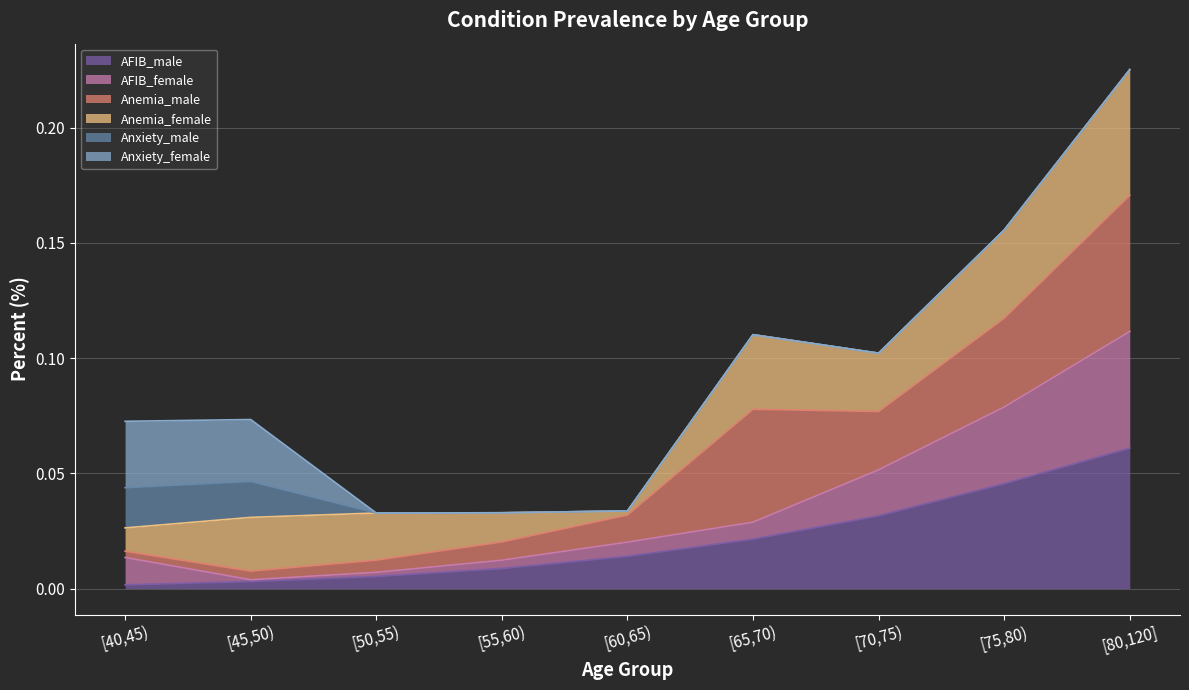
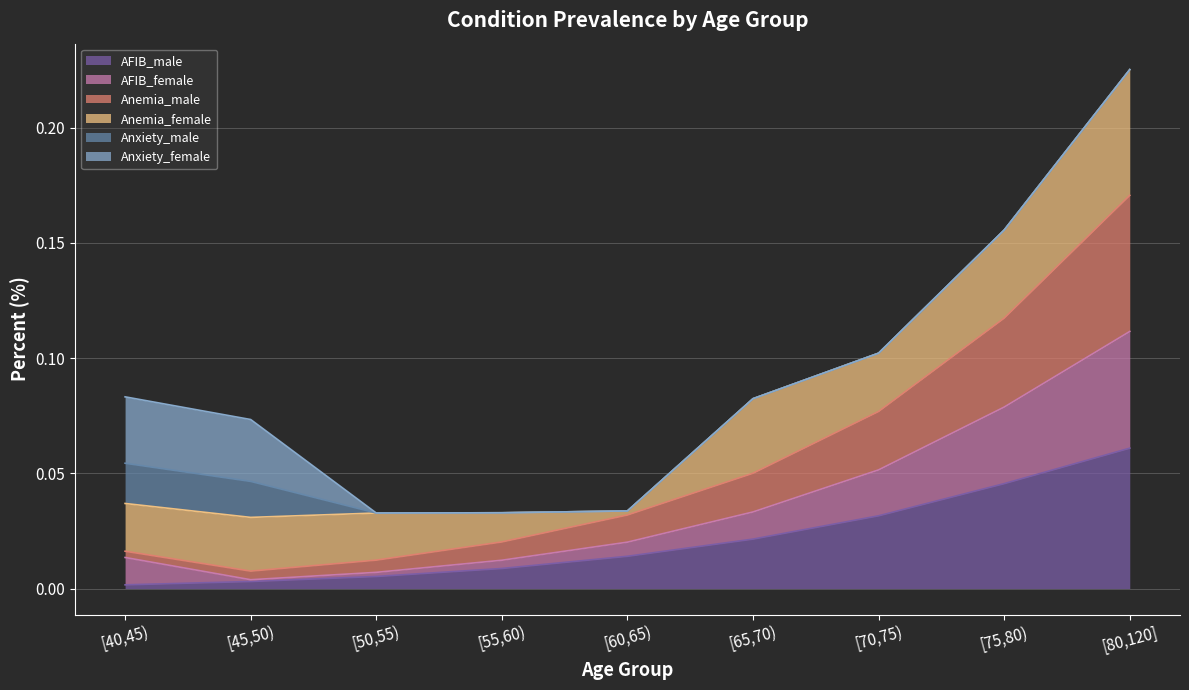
  {
    "AFIB_female": {
      "[40,45)": 0.012,
      "[50,55)": 0.002,
      "[55,60)": 0.004,
      "[60,65)": 0.006,
-     "[65,70)": 0.007,
+     "[65,70)": 0.012,
      "[70,75)": 0.020,
      "[75,80)": 0.033,
      "[80,120]": 0.051
    },
    "Anemia_male": {
      "[40,45)": 0.003,
      "[45,50)": 0.004,
      "[50,55)": 0.005,
      "[55,60)": 0.008,
      "[60,65)": 0.012,
-     "[65,70)": 0.049,
+     "[65,70)": 0.017,
      "[70,75)": 0.025,
      "[75,80)": 0.039,
      "[80,120]": 0.059
    },
    "Anemia_female": {
-     "[40,45)": 0.010,
+     "[40,45)": 0.021,
      "[45,50)": 0.023
    }
  }
